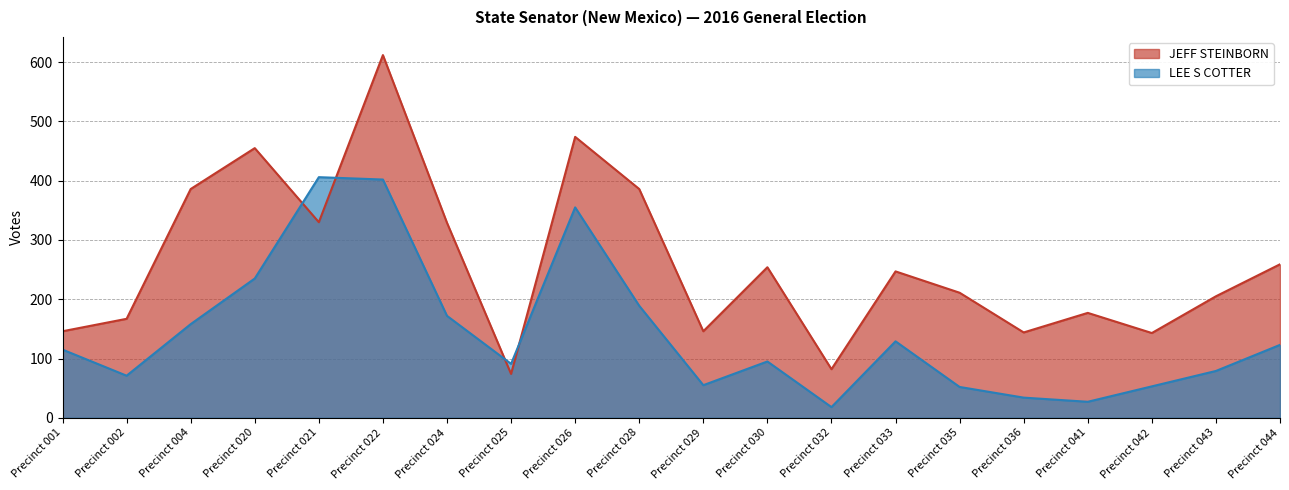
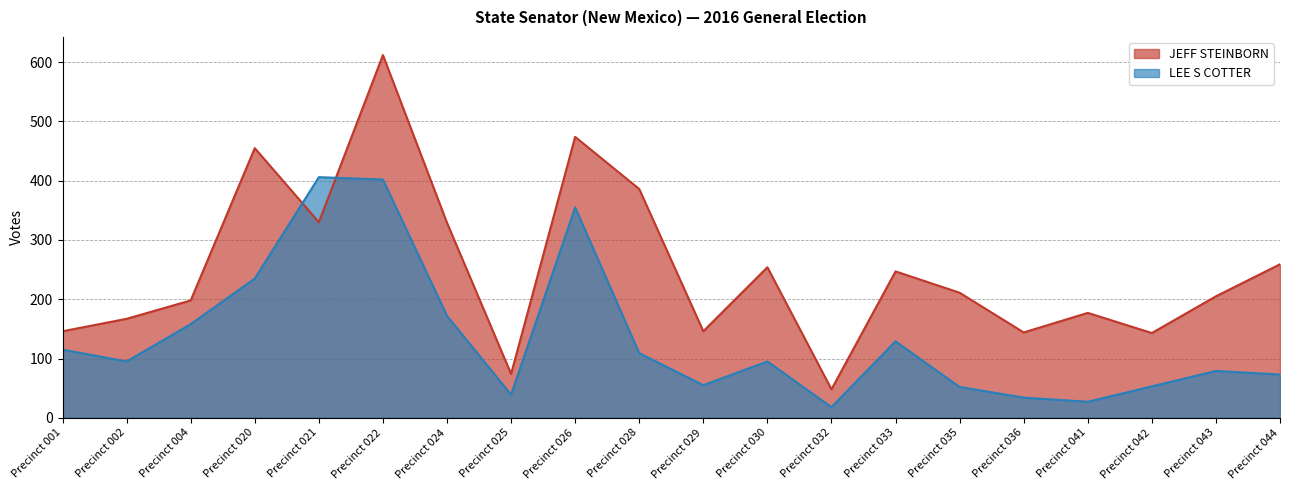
  {
    "JEFF STEINBORN": {
      "Precinct 001": 150,
      "Precinct 002": 170,
-     "Precinct 004": 390,
+     "Precinct 004": 200,
      "Precinct 020": 460,
      "Precinct 021": 330,
      "Precinct 022": 610,
      "Precinct 024": 330,
      "Precinct 025": 70,
      "Precinct 026": 470,
      "Precinct 028": 390,
      "Precinct 029": 150,
      "Precinct 030": 250,
-     "Precinct 032": 80,
+     "Precinct 032": 50,
      "Precinct 033": 250,
      "Precinct 035": 210,
      "Precinct 036": 140,
      "Precinct 041": 180,
      "Precinct 042": 140,
      "Precinct 043": 210,
      "Precinct 044": 260
    },
    "LEE S COTTER": {
      "Precinct 001": 120,
-     "Precinct 002": 70,
+     "Precinct 002": 100,
      "Precinct 004": 160,
      "Precinct 020": 240,
      "Precinct 021": 410,
      "Precinct 022": 400,
      "Precinct 024": 170,
-     "Precinct 025": 90,
+     "Precinct 025": 40,
      "Precinct 026": 360,
-     "Precinct 028": 190,
+     "Precinct 028": 110,
      "Precinct 029": 60,
      "Precinct 030": 100,
      "Precinct 032": 20,
      "Precinct 033": 130,
      "Precinct 035": 50,
      "Precinct 036": 30,
      "Precinct 041": 30,
      "Precinct 042": 50,
      "Precinct 043": 80,
-     "Precinct 044": 120
+     "Precinct 044": 70
    }
  }
